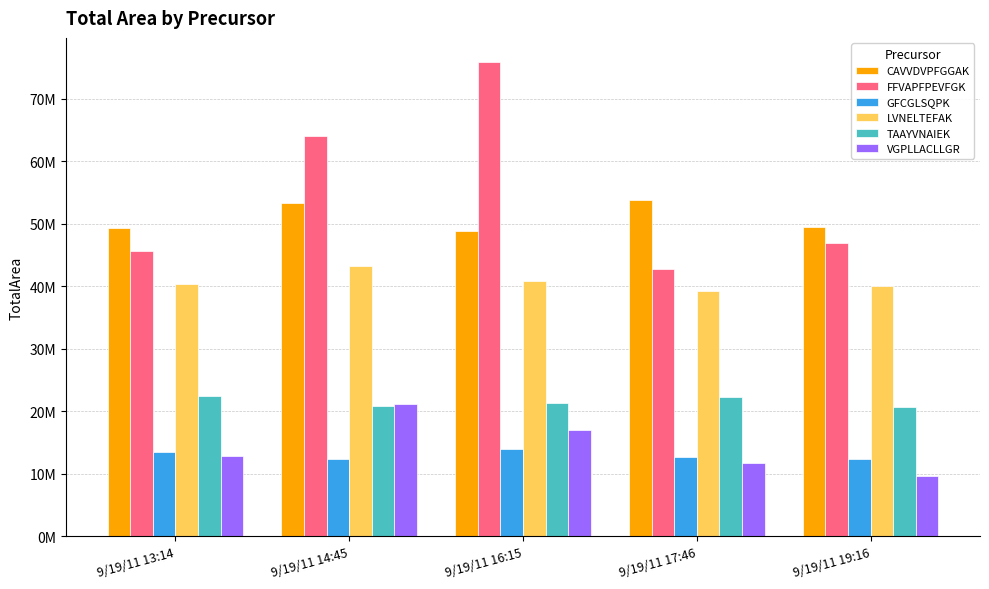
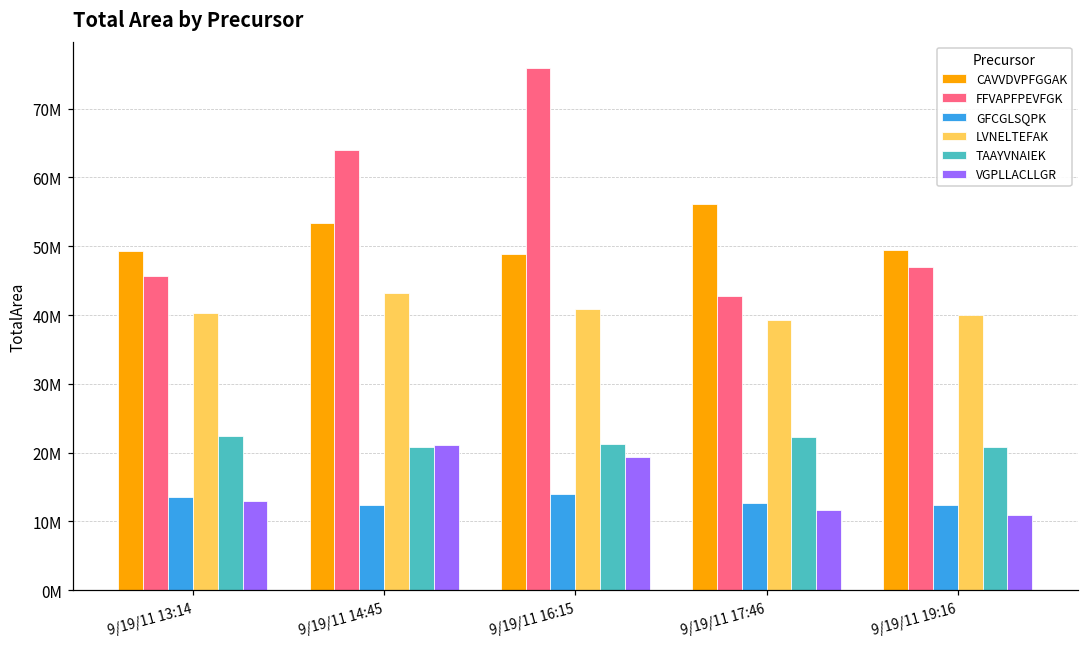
  {
    "CAVVDVPFGGAK": {
      "9/19/11 13:14": 49000000,
      "9/19/11 14:45": 53000000,
      "9/19/11 16:15": 49000000,
-     "9/19/11 17:46": 54000000,
+     "9/19/11 17:46": 56000000,
      "9/19/11 19:16": 50000000
    },
    "FFVAPFPEVFGK": {
      "9/19/11 13:14": 46000000,
      "9/19/11 14:45": 64000000,
      "9/19/11 16:15": 76000000,
      "9/19/11 17:46": 43000000,
      "9/19/11 19:16": 47000000
    },
    "LVNELTEFAK": {
      "9/19/11 13:14": 40000000,
      "9/19/11 14:45": 43000000,
      "9/19/11 16:15": 41000000,
      "9/19/11 17:46": 39000000,
      "9/19/11 19:16": 40000000
    },
    "VGPLLACLLGR": {
      "9/19/11 13:14": 13000000,
      "9/19/11 14:45": 21000000,
-     "9/19/11 16:15": 17000000,
+     "9/19/11 16:15": 19000000,
      "9/19/11 17:46": 12000000,
-     "9/19/11 19:16": 10000000
+     "9/19/11 19:16": 11000000
    }
  }
